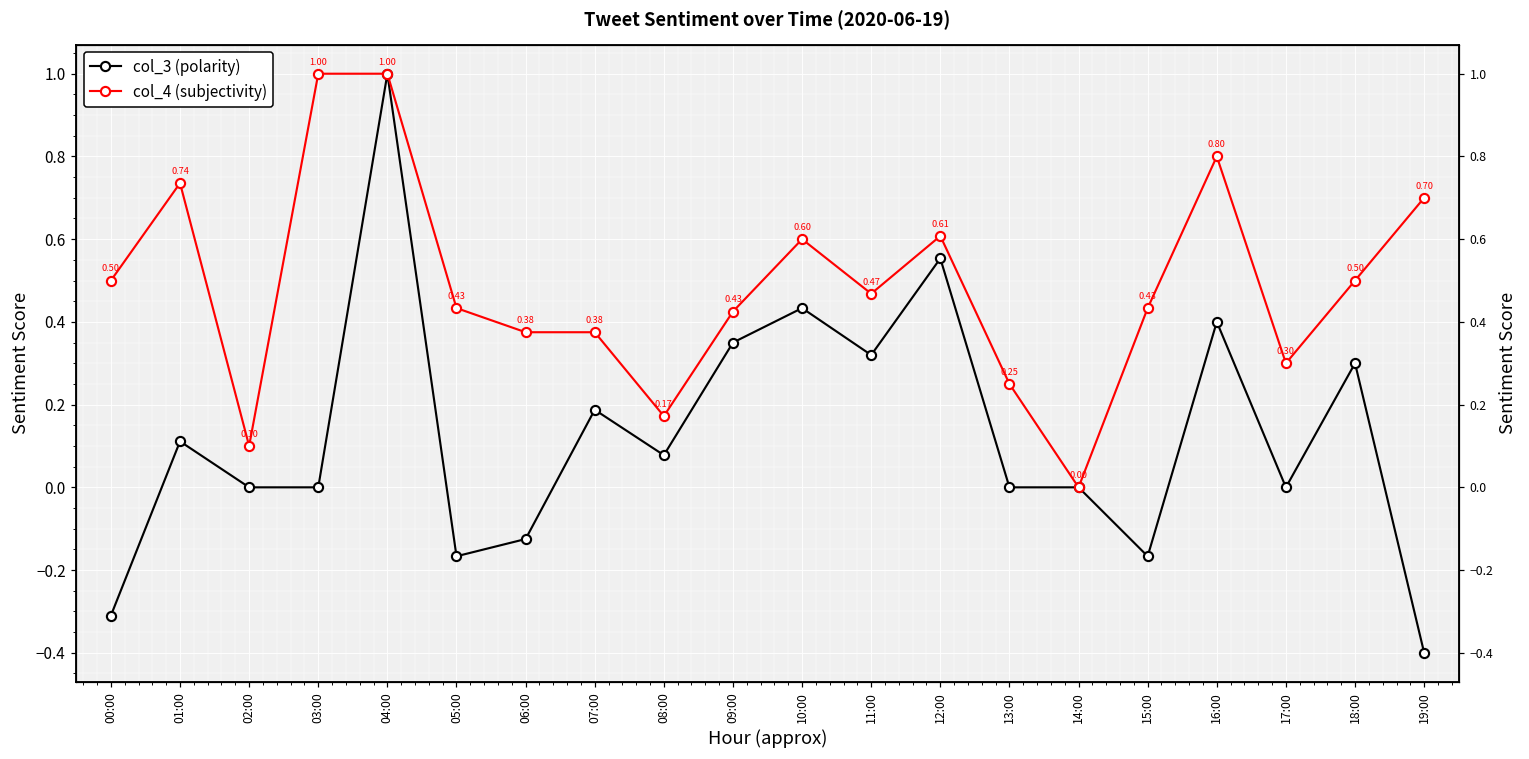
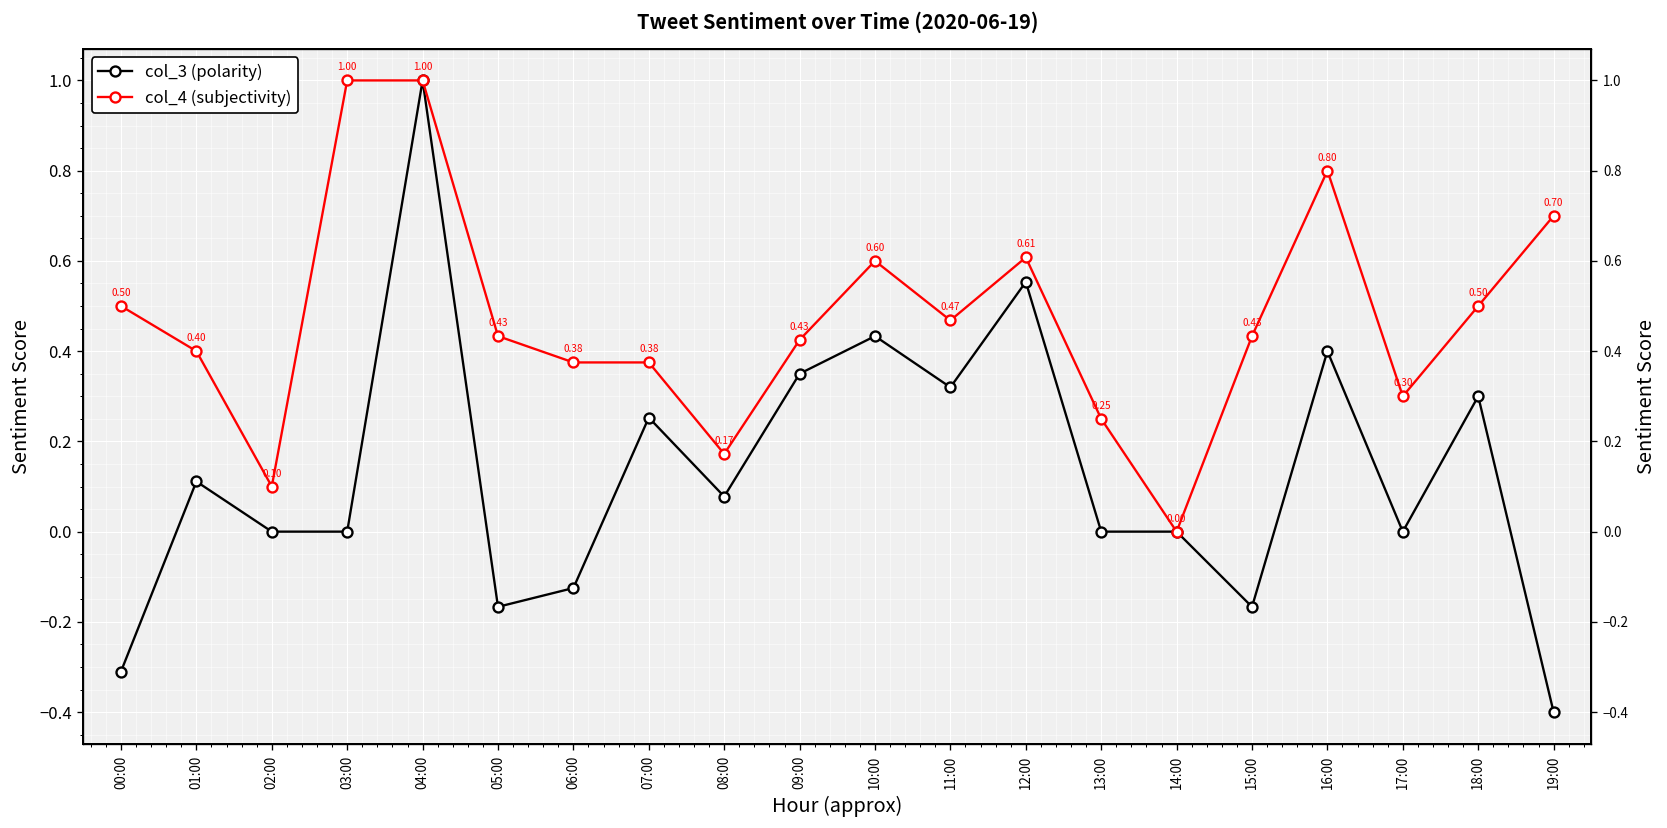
  {
    "col_3 (polarity)": {
      "00:00": -0.31,
      "01:00": 0.11,
      "02:00": 0.00,
      "03:00": 0.00,
      "05:00": -0.17,
      "06:00": -0.13,
-     "07:00": 0.19,
+     "07:00": 0.25,
      "08:00": 0.08,
      "09:00": 0.35,
      "10:00": 0.43,
      "11:00": 0.32,
      "12:00": 0.55,
      "13:00": 0.00,
      "15:00": -0.17,
      "16:00": 0.40,
      "17:00": 0.00,
      "18:00": 0.30,
      "19:00": -0.40
    },
    "col_4 (subjectivity)": {
      "00:00": 0.50,
-     "01:00": 0.74,
+     "01:00": 0.40,
      "02:00": 0.10,
      "03:00": 1.00,
      "05:00": 0.43,
      "06:00": 0.38,
      "07:00": 0.38,
      "08:00": 0.17,
      "09:00": 0.43,
      "10:00": 0.60,
      "11:00": 0.47,
      "12:00": 0.61,
      "13:00": 0.25,
      "15:00": 0.43,
      "16:00": 0.80,
      "17:00": 0.30,
      "18:00": 0.50,
      "19:00": 0.70
    }
  }
